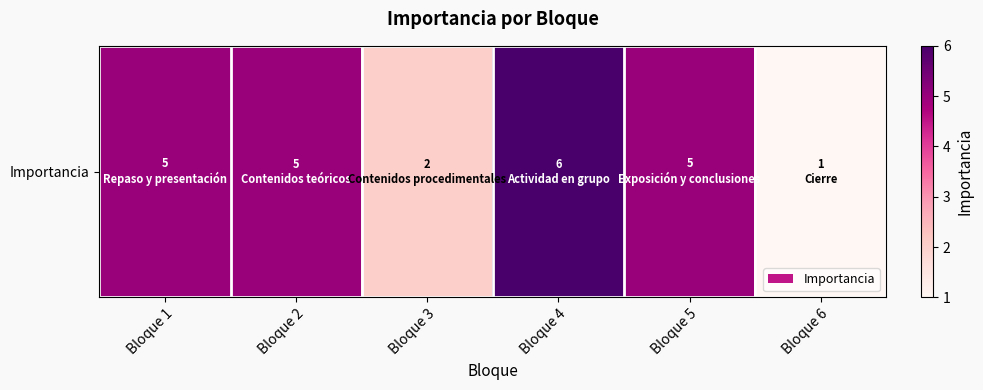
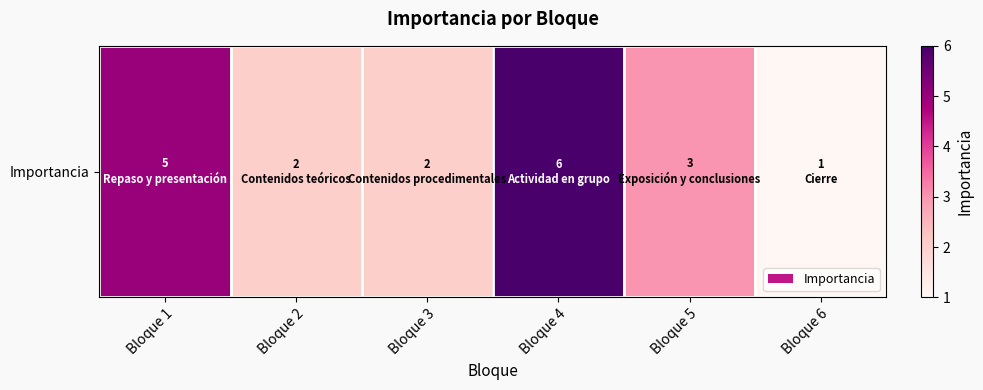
  {
    "Importancia": {
      "Bloque 1": 5,
-     "Bloque 2": 5,
+     "Bloque 2": 2,
      "Bloque 3": 2,
      "Bloque 4": 6,
-     "Bloque 5": 5,
+     "Bloque 5": 3,
      "Bloque 6": 1
    }
  }
